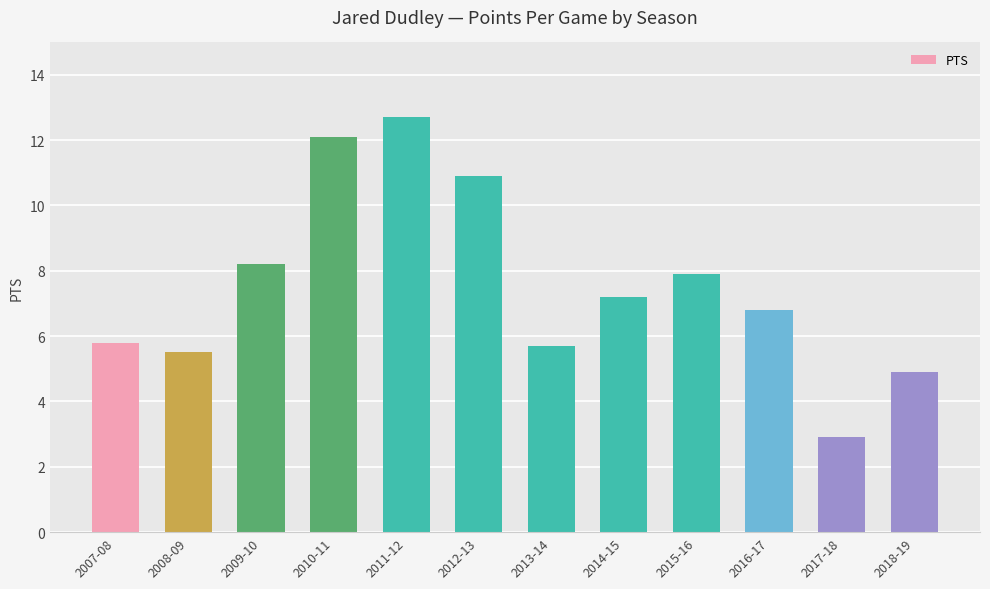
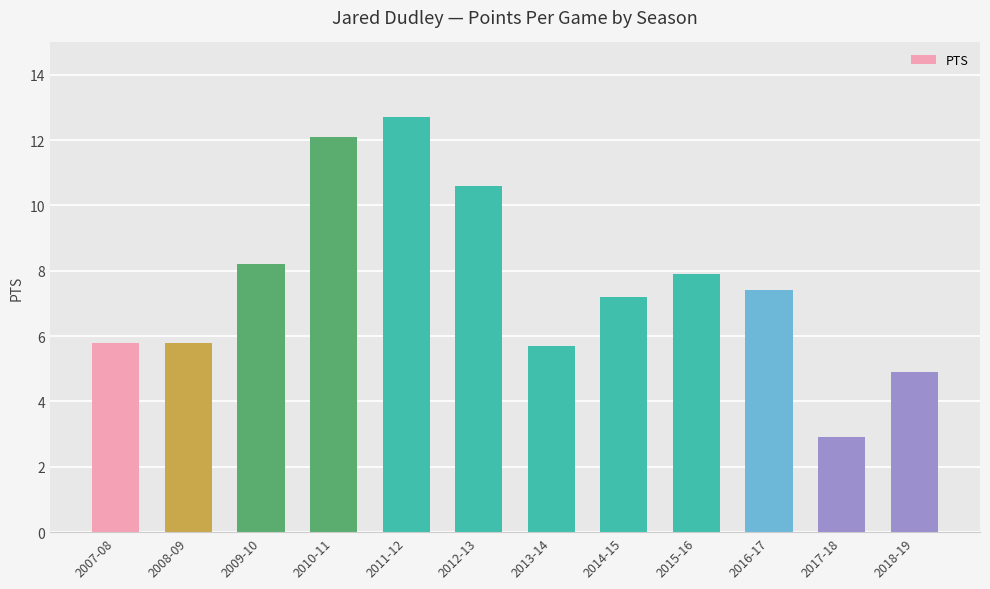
  {
    "2007-08": 5.8,
-   "2008-09": 5.5,
+   "2008-09": 5.8,
    "2009-10": 8.2,
    "2010-11": 12.1,
    "2011-12": 12.7,
-   "2012-13": 10.9,
+   "2012-13": 10.6,
    "2013-14": 5.7,
    "2014-15": 7.2,
    "2015-16": 7.9,
-   "2016-17": 6.8,
+   "2016-17": 7.4,
    "2017-18": 2.9,
    "2018-19": 4.9
  }
